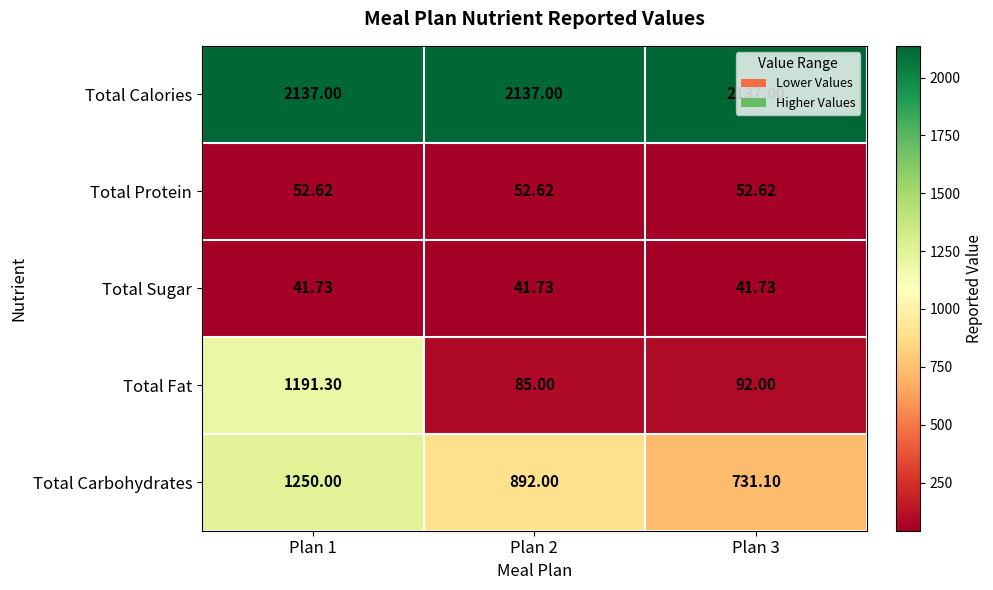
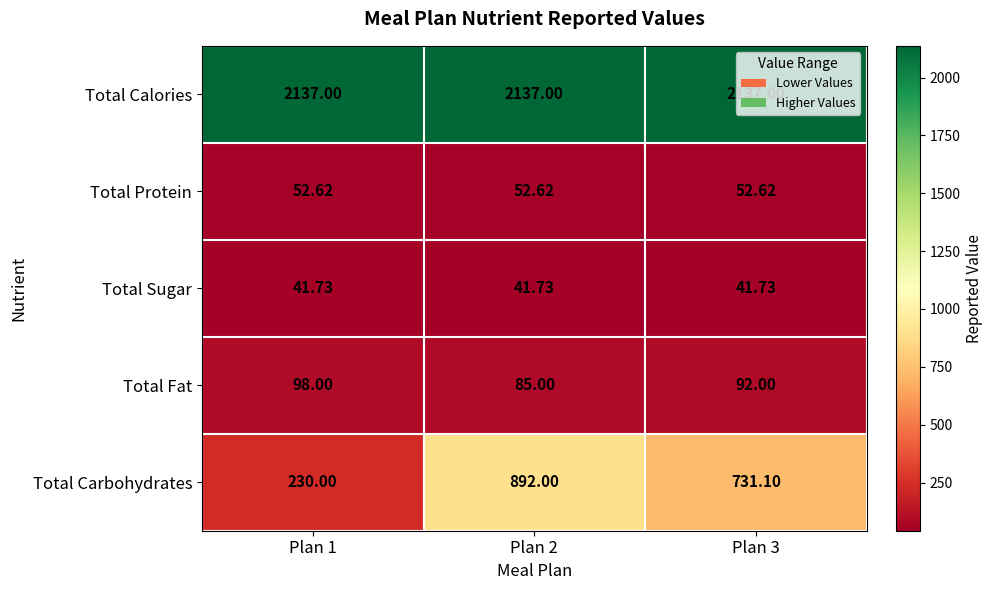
  {
    "Total Calories": {
      "Plan 1": 2137.00,
      "Plan 2": 2137.00
    },
    "Total Protein": {
      "Plan 1": 52.62,
      "Plan 2": 52.62,
      "Plan 3": 52.62
    },
    "Total Sugar": {
      "Plan 1": 41.73,
      "Plan 2": 41.73,
      "Plan 3": 41.73
    },
    "Total Fat": {
-     "Plan 1": 1191.30,
+     "Plan 1": 98.00,
      "Plan 2": 85.00,
      "Plan 3": 92.00
    },
    "Total Carbohydrates": {
-     "Plan 1": 1250.00,
+     "Plan 1": 230.00,
      "Plan 2": 892.00,
      "Plan 3": 731.10
    }
  }
